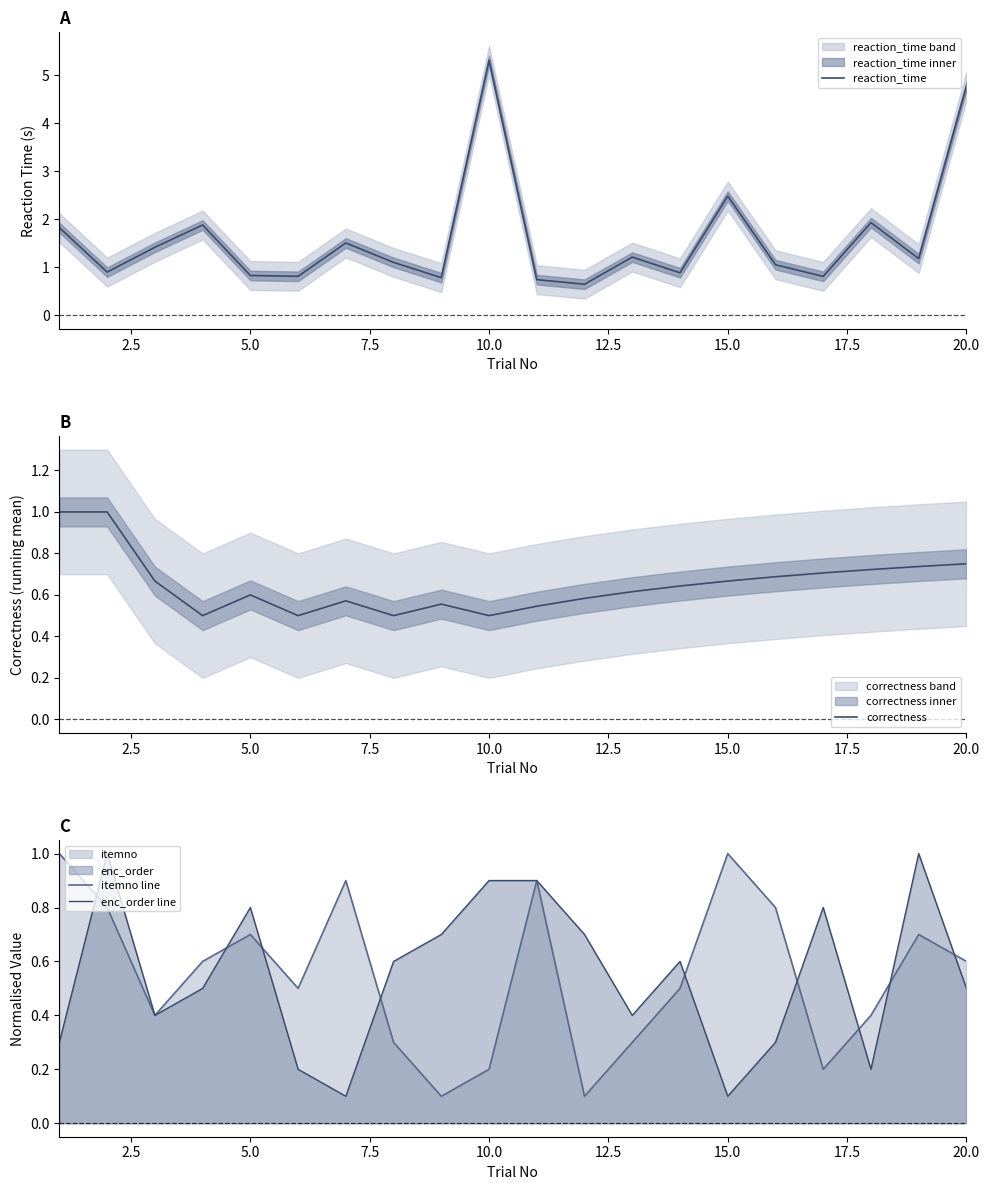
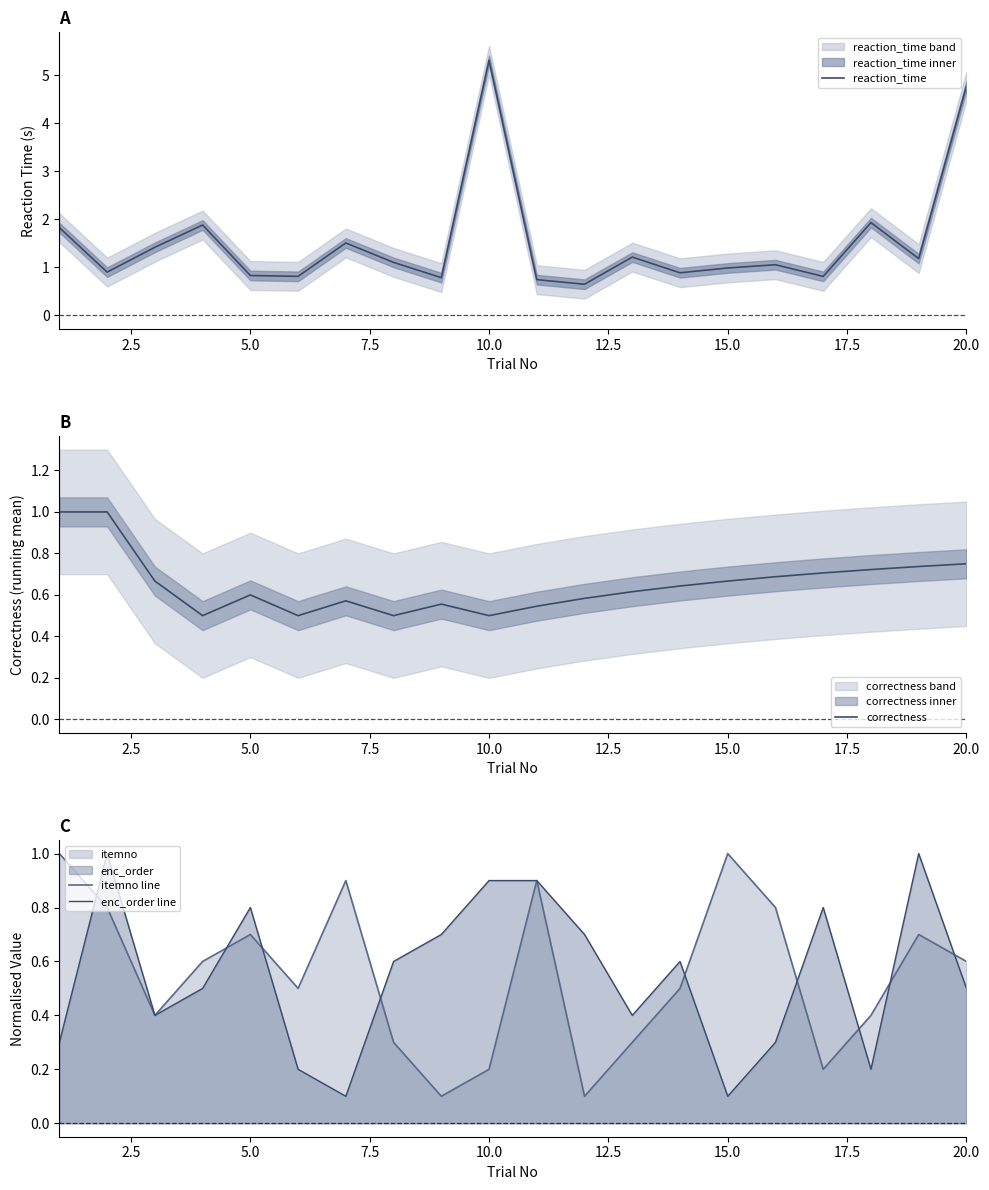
  {
    "A": {
      "reaction_time": {
        "5.0": 0.8,
        "10.0": 5.3,
-       "15.0": 2.5,
+       "15.0": 1.0,
        "20.0": 4.8
      }
    },
    "B": {
      "correctness": {
        "5.0": 0.60,
        "10.0": 0.50,
        "15.0": 0.67,
        "20.0": 0.75
      }
    }
  }
